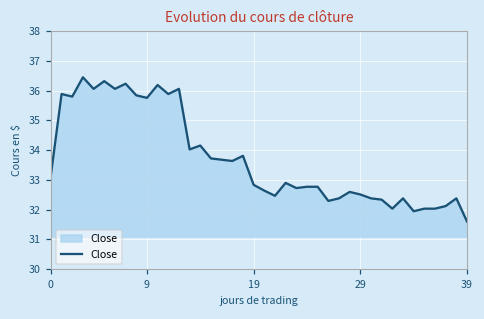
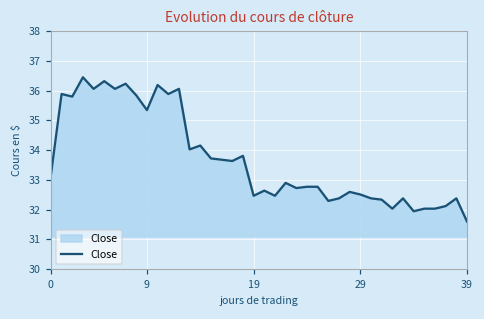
  {
    "0": 33.2,
-   "9": 35.8,
-   "19": 32.8,
+   "9": 35.3,
+   "19": 32.5,
    "29": 32.5,
    "39": 31.6
  }
